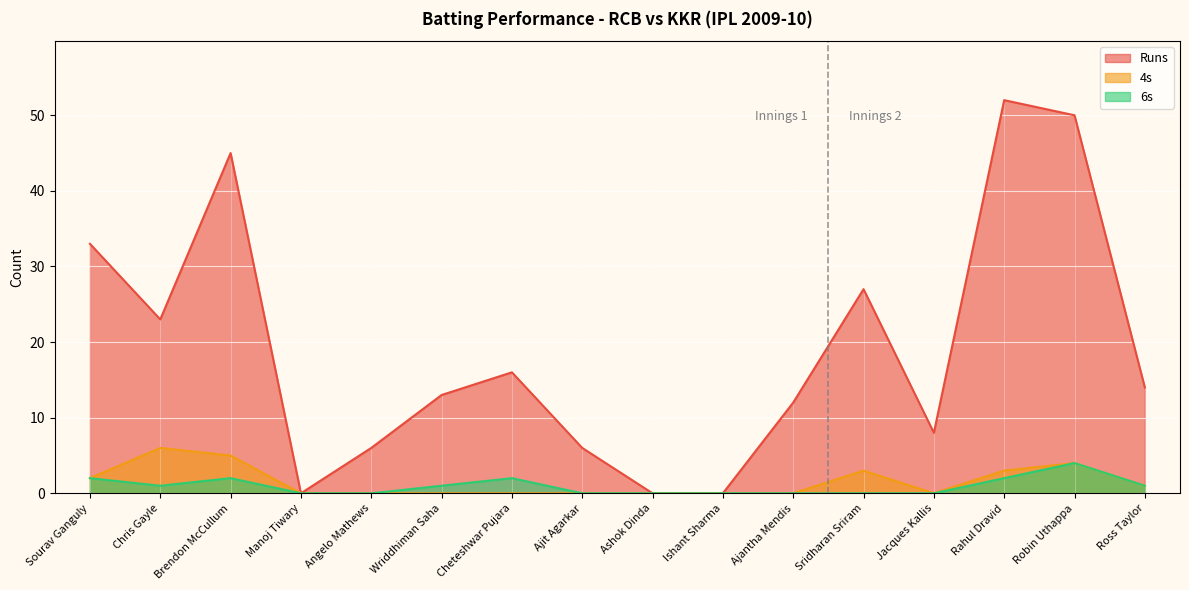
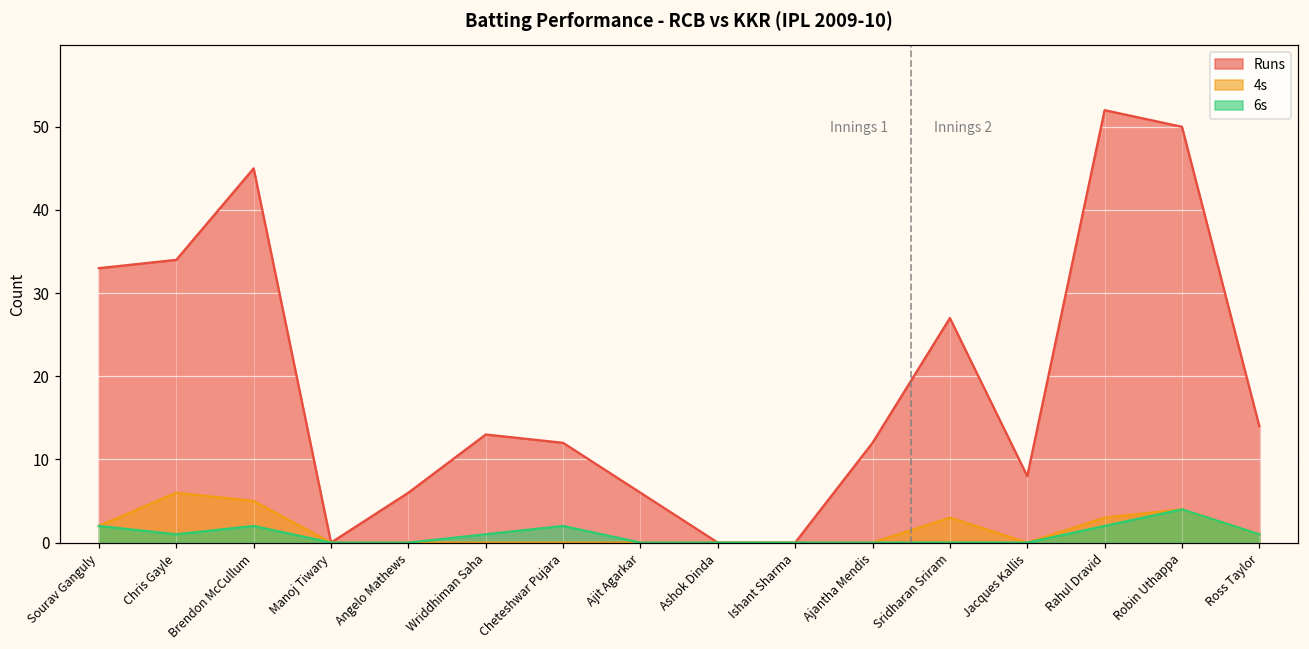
  {
    "Runs": {
      "Sourav Ganguly": 33,
-     "Chris Gayle": 23,
+     "Chris Gayle": 34,
      "Brendon McCullum": 45,
      "Angelo Mathews": 6,
      "Wriddhiman Saha": 13,
-     "Cheteshwar Pujara": 16,
+     "Cheteshwar Pujara": 12,
      "Ajit Agarkar": 6,
      "Ajantha Mendis": 12,
      "Sridharan Sriram": 27,
      "Jacques Kallis": 8,
      "Rahul Dravid": 52,
      "Robin Uthappa": 50,
      "Ross Taylor": 14
    },
    "4s": {
      "Chris Gayle": 6,
      "Brendon McCullum": 5,
      "Wriddhiman Saha": 0,
      "Cheteshwar Pujara": 0,
      "Sridharan Sriram": 3,
      "Rahul Dravid": 3
    },
    "6s": {
      "Chris Gayle": 1,
      "Brendon McCullum": 2,
      "Wriddhiman Saha": 1,
      "Cheteshwar Pujara": 2,
      "Sridharan Sriram": 0,
      "Rahul Dravid": 2
    }
  }
